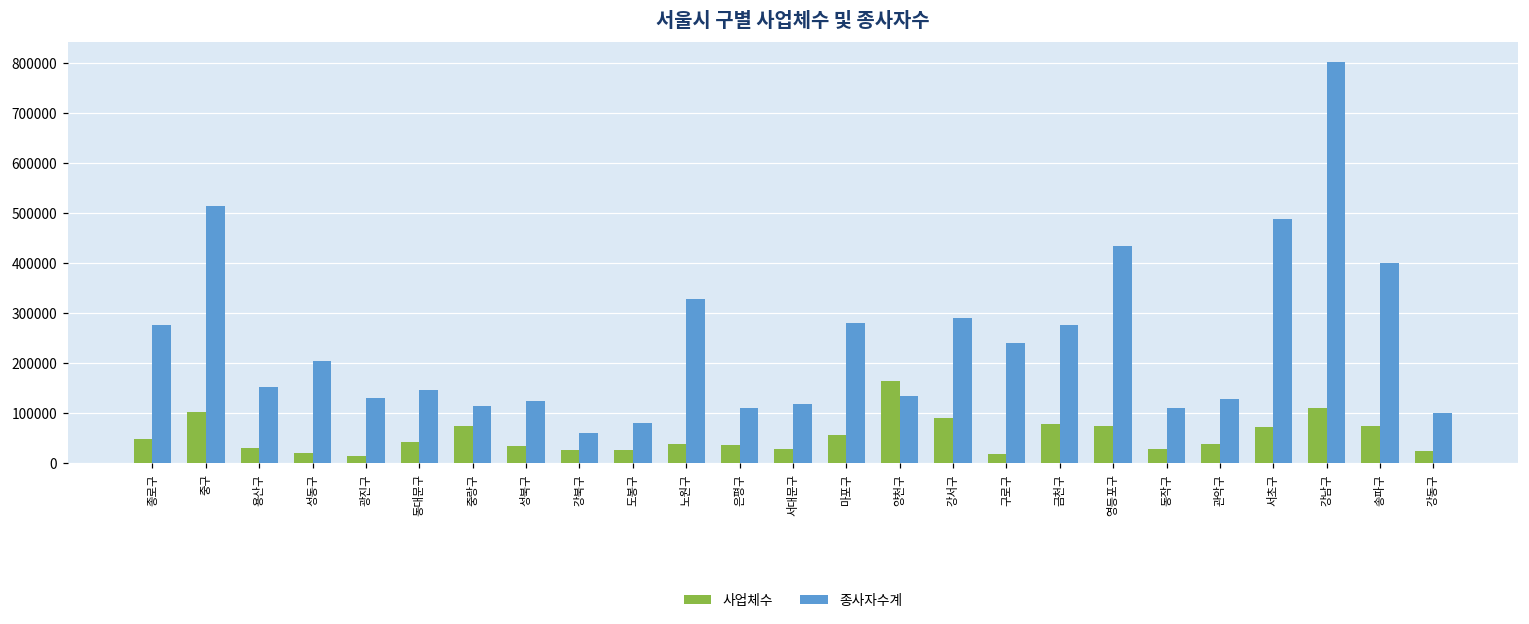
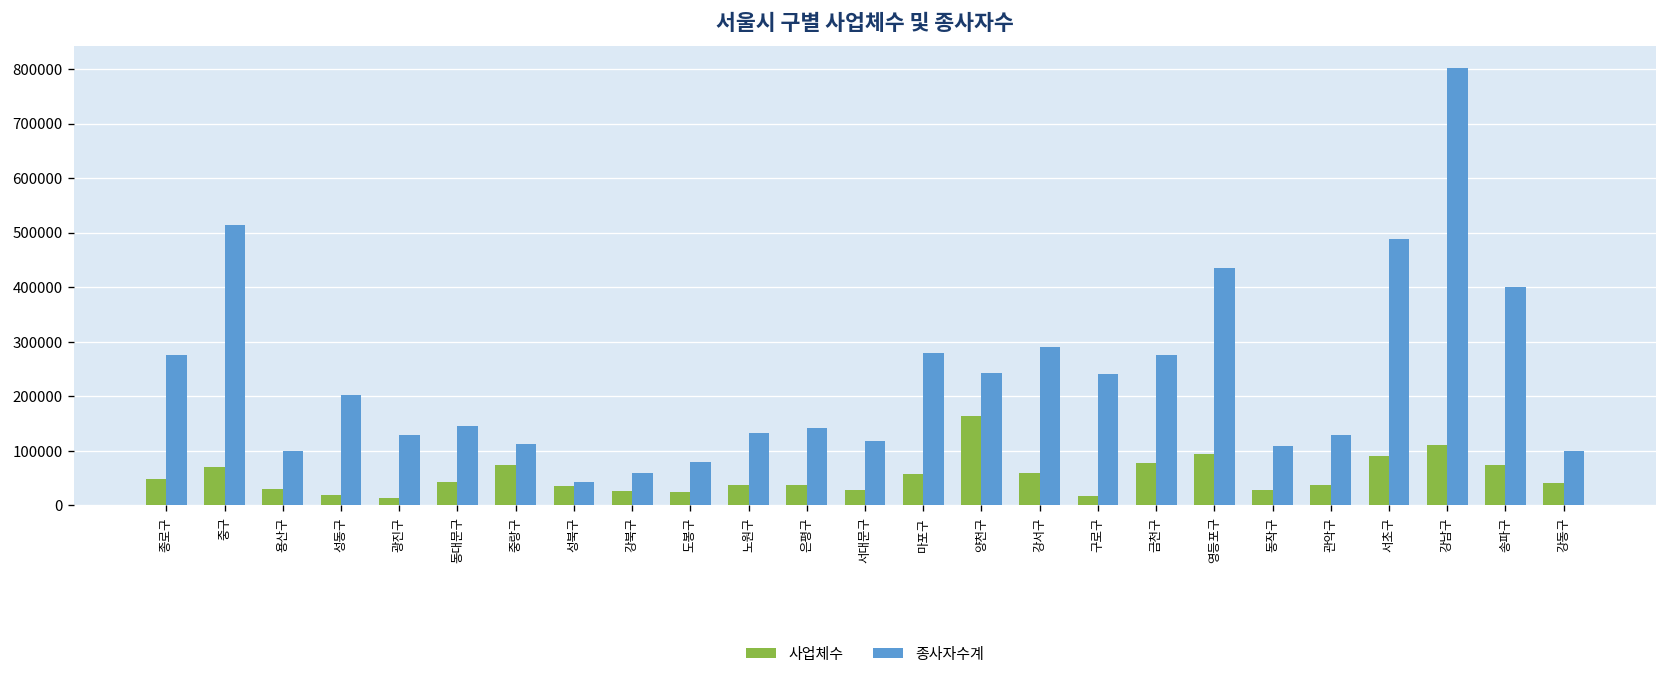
  {
    "사업체수": {
      "종로구": 50000,
-     "중구": 100000,
+     "중구": 70000,
      "용산구": 30000,
      "성동구": 20000,
      "광진구": 10000,
      "동대문구": 40000,
      "중랑구": 70000,
      "성북구": 30000,
      "강북구": 30000,
      "도봉구": 30000,
      "노원구": 40000,
      "은평구": 40000,
      "서대문구": 30000,
      "마포구": 60000,
      "양천구": 160000,
-     "강서구": 90000,
+     "강서구": 60000,
      "구로구": 20000,
      "금천구": 80000,
-     "영등포구": 70000,
+     "영등포구": 90000,
      "동작구": 30000,
      "관악구": 40000,
-     "서초구": 70000,
+     "서초구": 90000,
      "강남구": 110000,
      "송파구": 70000,
-     "강동구": 20000
+     "강동구": 40000
    },
    "종사자수계": {
      "종로구": 280000,
      "중구": 510000,
-     "용산구": 150000,
+     "용산구": 100000,
      "성동구": 200000,
      "광진구": 130000,
      "동대문구": 150000,
      "중랑구": 110000,
-     "성북구": 120000,
+     "성북구": 40000,
      "강북구": 60000,
      "도봉구": 80000,
-     "노원구": 330000,
-     "은평구": 110000,
+     "노원구": 130000,
+     "은평구": 140000,
      "서대문구": 120000,
      "마포구": 280000,
-     "양천구": 130000,
+     "양천구": 240000,
      "강서구": 290000,
      "구로구": 240000,
      "금천구": 280000,
      "영등포구": 440000,
      "동작구": 110000,
      "관악구": 130000,
      "서초구": 490000,
      "강남구": 800000,
      "송파구": 400000,
      "강동구": 100000
    }
  }
